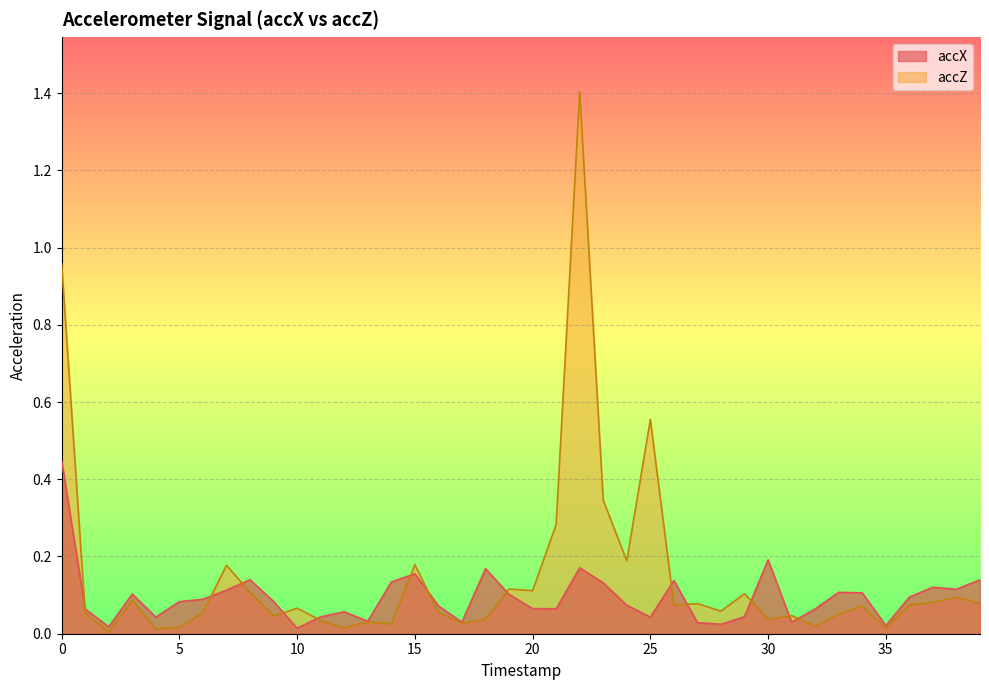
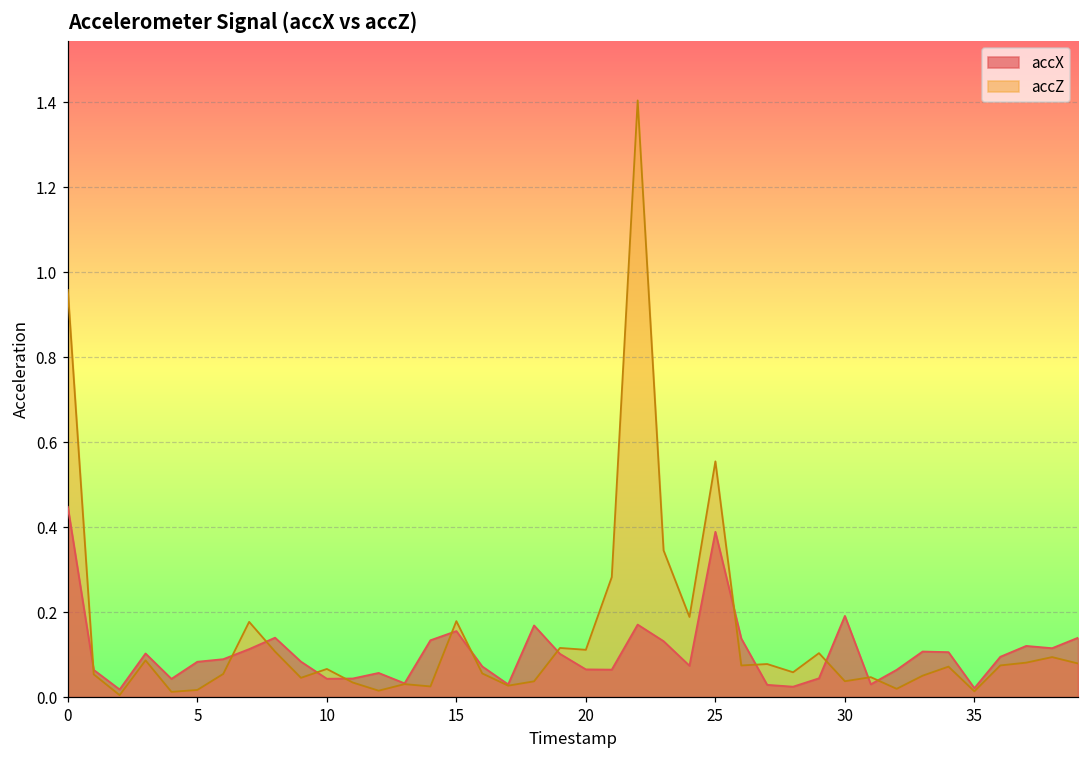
  {
    "accX": {
      "0": 0.45,
      "5": 0.08,
-     "10": 0.01,
+     "10": 0.04,
      "15": 0.16,
      "20": 0.07,
-     "25": 0.04,
+     "25": 0.39,
      "30": 0.19,
      "35": 0.02
    },
    "accZ": {
      "0": 0.96,
      "5": 0.02,
      "10": 0.07,
      "15": 0.18,
      "20": 0.11,
      "25": 0.55,
      "30": 0.04,
      "35": 0.01
    }
  }
